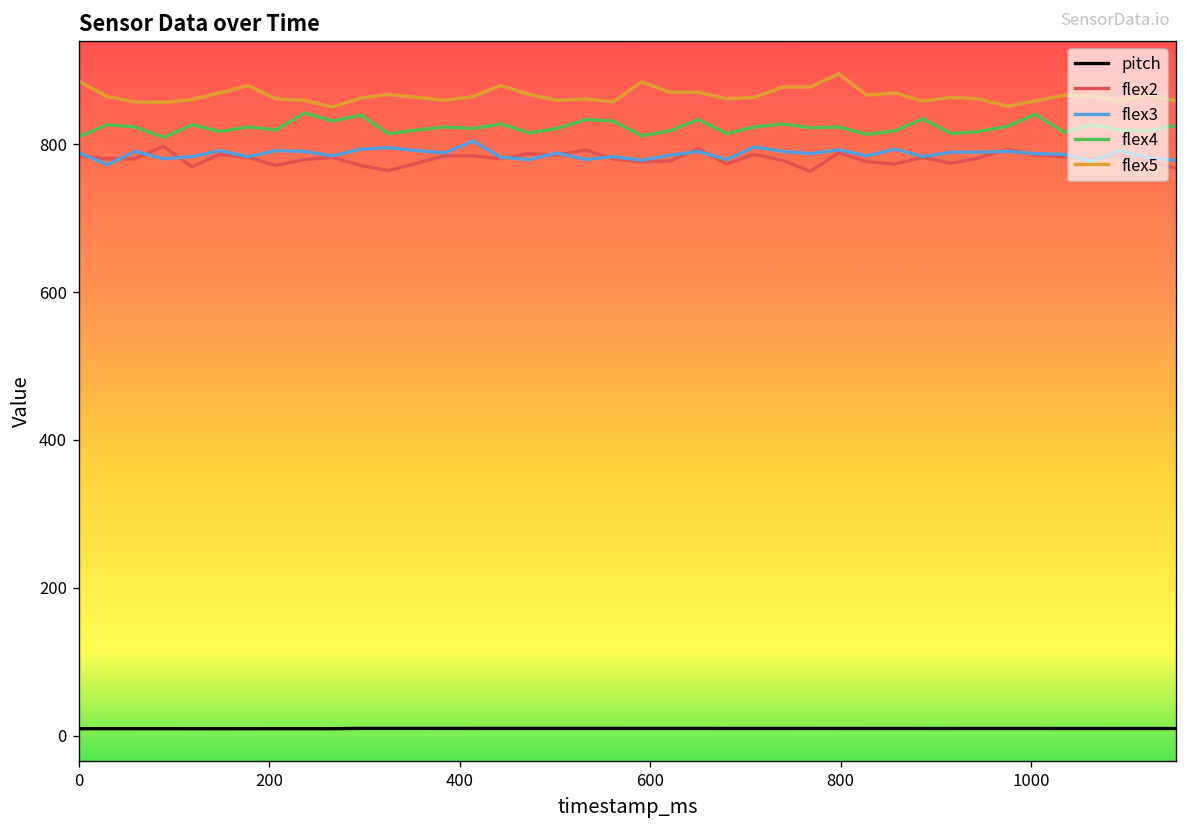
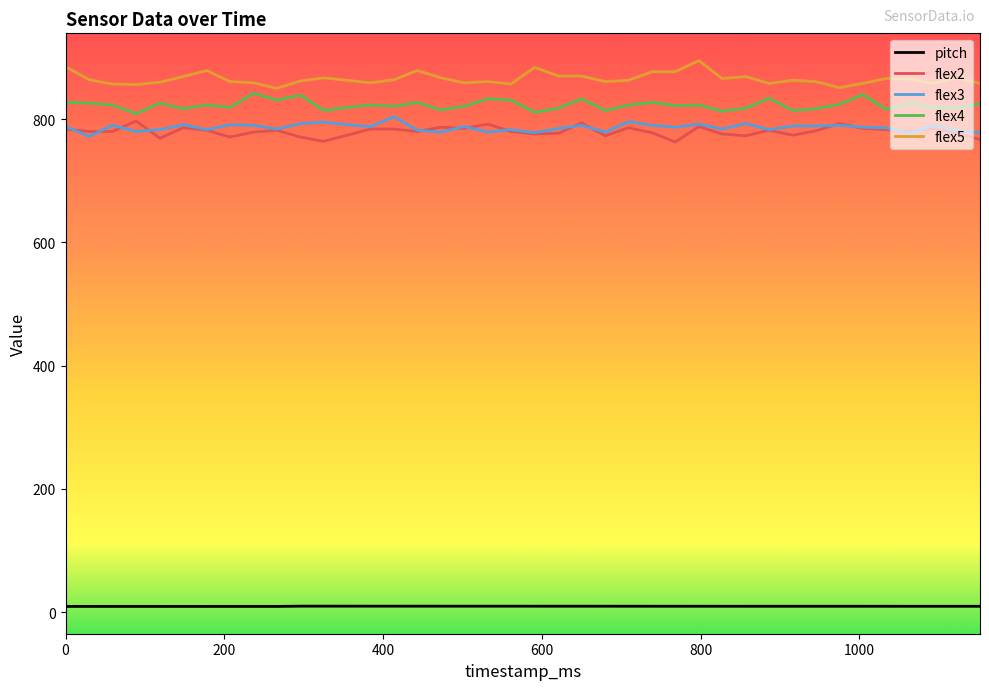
  {
    "pitch": {
      "0": 10
    },
    "flex4": {
-     "0": 810
+     "0": 830
    },
    "flex5": {
      "0": 890
    }
  }
